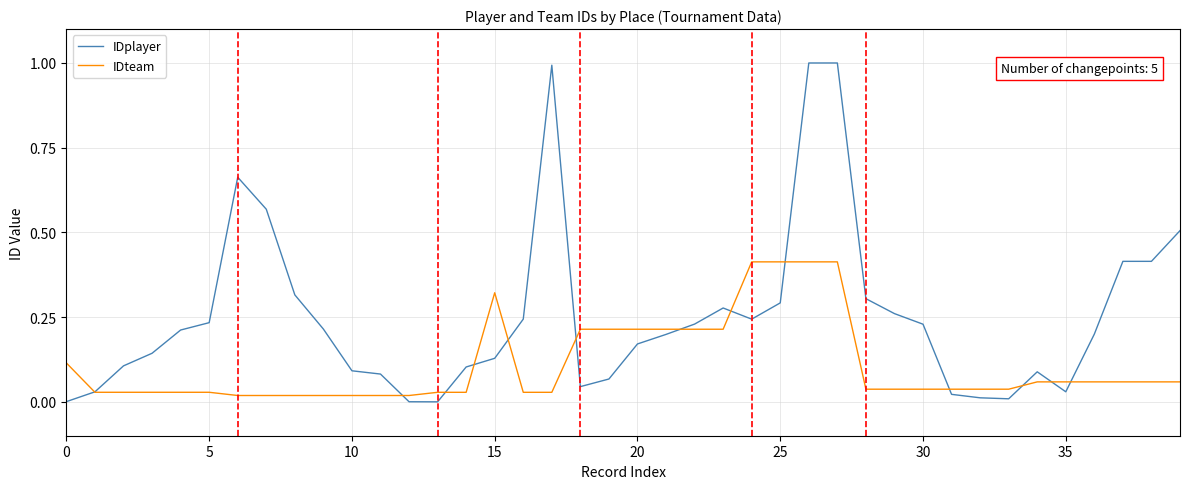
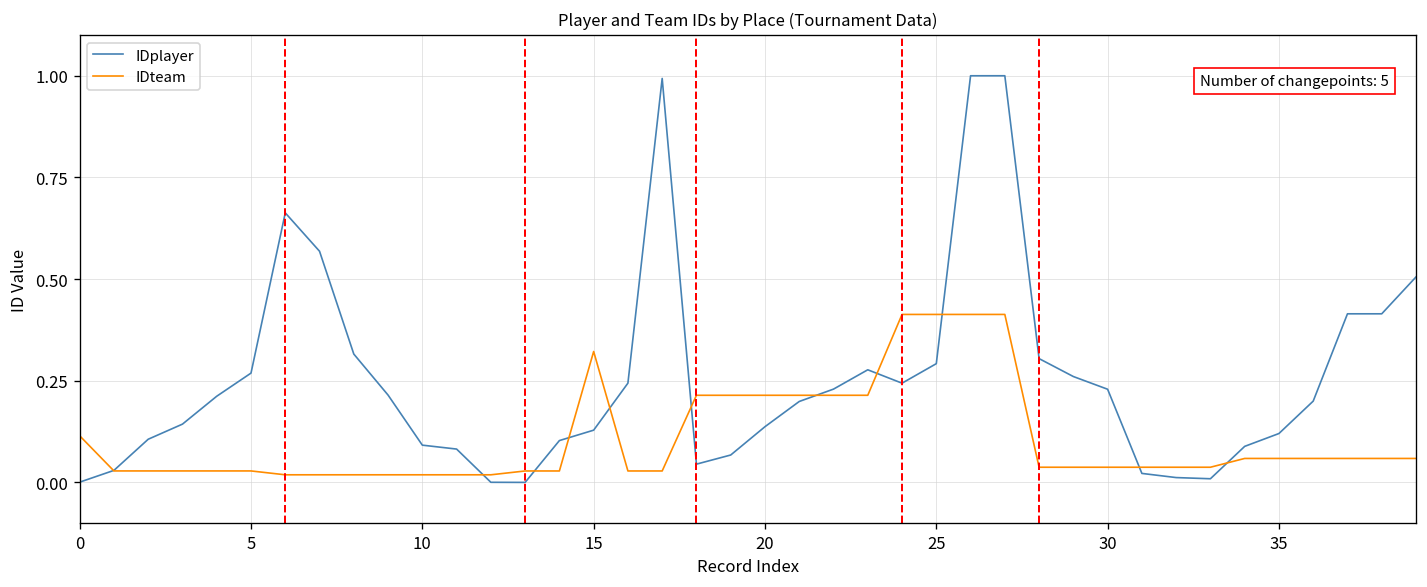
  {
    "IDplayer": {
      "0": 0.00,
-     "5": 0.23,
+     "5": 0.27,
      "10": 0.09,
      "15": 0.13,
-     "20": 0.17,
+     "20": 0.14,
      "25": 0.29,
      "30": 0.23,
-     "35": 0.03
+     "35": 0.12
    },
    "IDteam": {
      "0": 0.11,
      "5": 0.03,
      "10": 0.02,
      "15": 0.32,
      "20": 0.21,
      "25": 0.41,
      "30": 0.04,
      "35": 0.06
    }
  }
